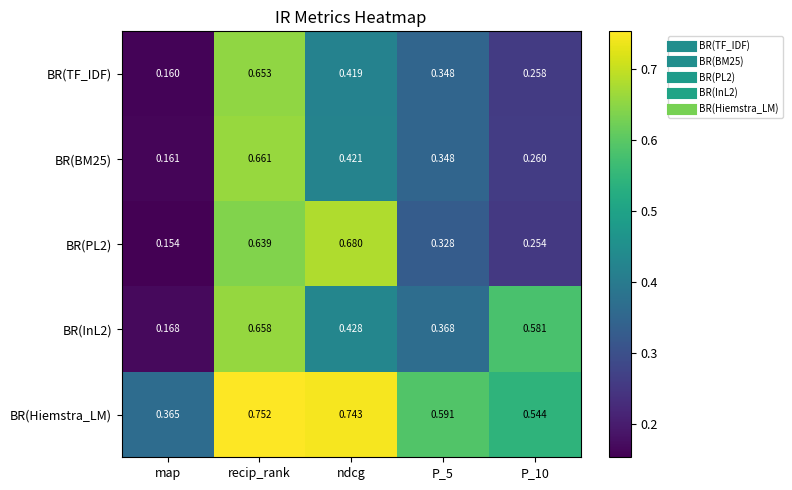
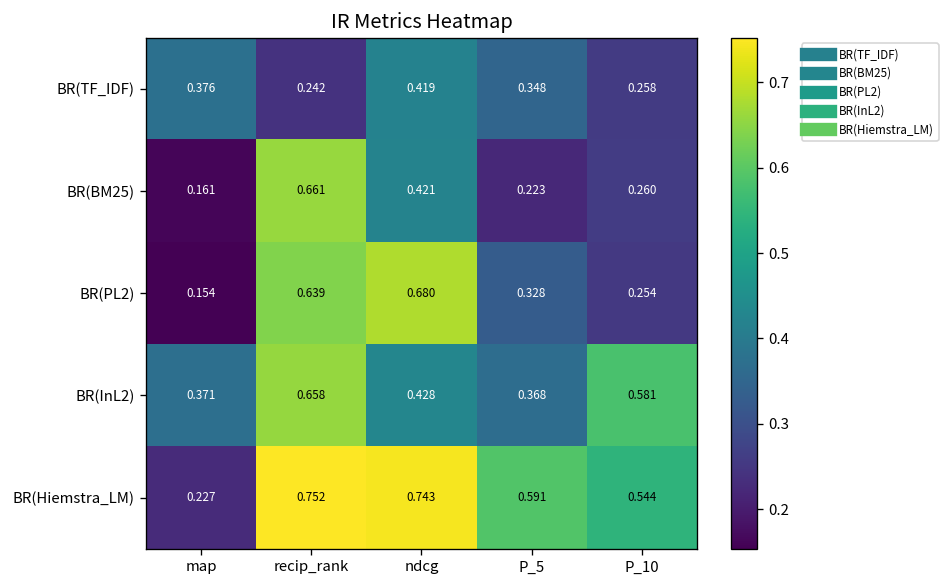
  {
    "BR(TF_IDF)": {
-     "map": 0.160,
-     "recip_rank": 0.653,
+     "map": 0.376,
+     "recip_rank": 0.242,
      "ndcg": 0.419,
      "P_5": 0.348,
      "P_10": 0.258
    },
    "BR(BM25)": {
      "map": 0.161,
      "recip_rank": 0.661,
      "ndcg": 0.421,
-     "P_5": 0.348,
+     "P_5": 0.223,
      "P_10": 0.260
    },
    "BR(PL2)": {
      "map": 0.154,
      "recip_rank": 0.639,
      "ndcg": 0.680,
      "P_5": 0.328,
      "P_10": 0.254
    },
    "BR(InL2)": {
-     "map": 0.168,
+     "map": 0.371,
      "recip_rank": 0.658,
      "ndcg": 0.428,
      "P_5": 0.368,
      "P_10": 0.581
    },
    "BR(Hiemstra_LM)": {
-     "map": 0.365,
+     "map": 0.227,
      "recip_rank": 0.752,
      "ndcg": 0.743,
      "P_5": 0.591,
      "P_10": 0.544
    }
  }
